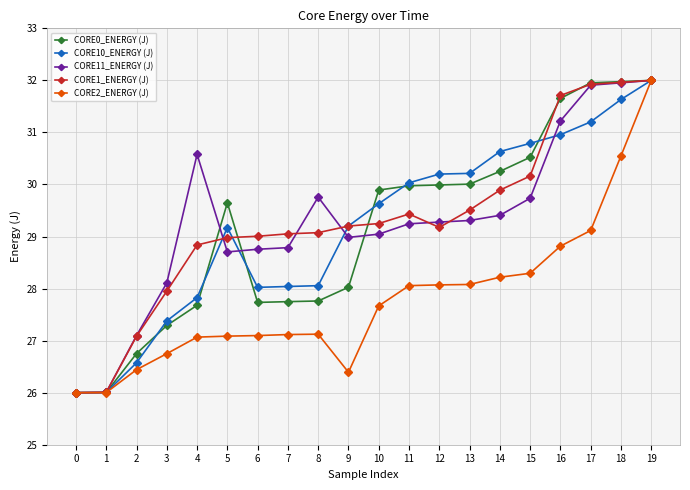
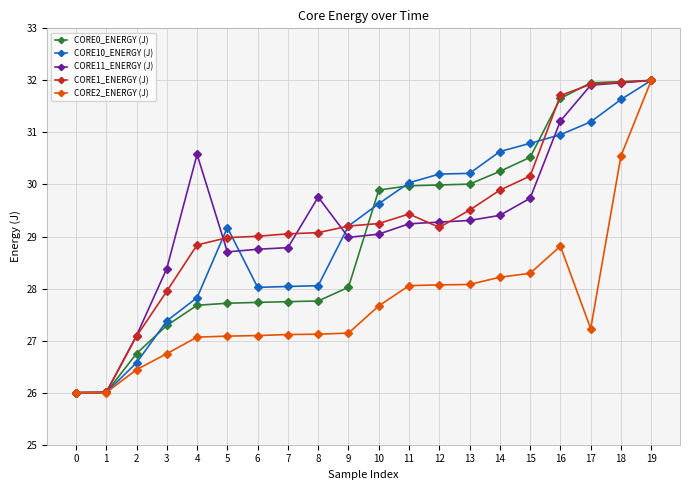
  {
    "CORE0_ENERGY (J)": {
      "2": 26.8,
      "3": 27.3,
      "4": 27.7,
-     "5": 29.6,
+     "5": 27.7,
      "6": 27.7,
      "7": 27.7,
      "8": 27.8,
      "9": 28.0,
      "10": 29.9,
      "11": 30.0,
      "12": 30.0,
      "13": 30.0,
      "14": 30.3,
      "15": 30.5,
      "16": 31.7
    },
    "CORE10_ENERGY (J)": {
      "2": 26.6,
      "3": 27.4,
      "4": 27.8,
      "5": 29.2,
      "6": 28.0,
      "7": 28.0,
      "8": 28.1,
      "10": 29.6,
      "11": 30.0,
      "12": 30.2,
      "13": 30.2,
      "14": 30.6,
      "15": 30.8,
      "16": 31.0,
      "17": 31.2,
      "18": 31.6
    },
    "CORE11_ENERGY (J)": {
-     "3": 28.1,
+     "3": 28.4,
      "4": 30.6,
      "5": 28.7,
      "6": 28.8,
      "7": 28.8,
      "8": 29.8,
      "9": 29.0,
      "10": 29.0,
      "11": 29.2,
      "12": 29.3,
      "13": 29.3,
      "14": 29.4,
      "15": 29.7,
      "16": 31.2
    },
    "CORE1_ENERGY (J)": {
      "3": 27.9,
      "4": 28.8,
      "5": 29.0,
      "6": 29.0,
      "7": 29.1,
      "8": 29.1,
      "10": 29.2,
      "11": 29.4,
      "12": 29.2,
      "13": 29.5,
      "14": 29.9,
      "15": 30.2,
      "16": 31.7
    },
    "CORE2_ENERGY (J)": {
      "2": 26.4,
      "3": 26.7,
      "4": 27.1,
      "5": 27.1,
      "6": 27.1,
      "7": 27.1,
      "8": 27.1,
-     "9": 26.4,
+     "9": 27.1,
      "10": 27.7,
      "11": 28.1,
      "12": 28.1,
      "13": 28.1,
      "14": 28.2,
      "15": 28.3,
      "16": 28.8,
-     "17": 29.1,
+     "17": 27.2,
      "18": 30.5
    }
  }
